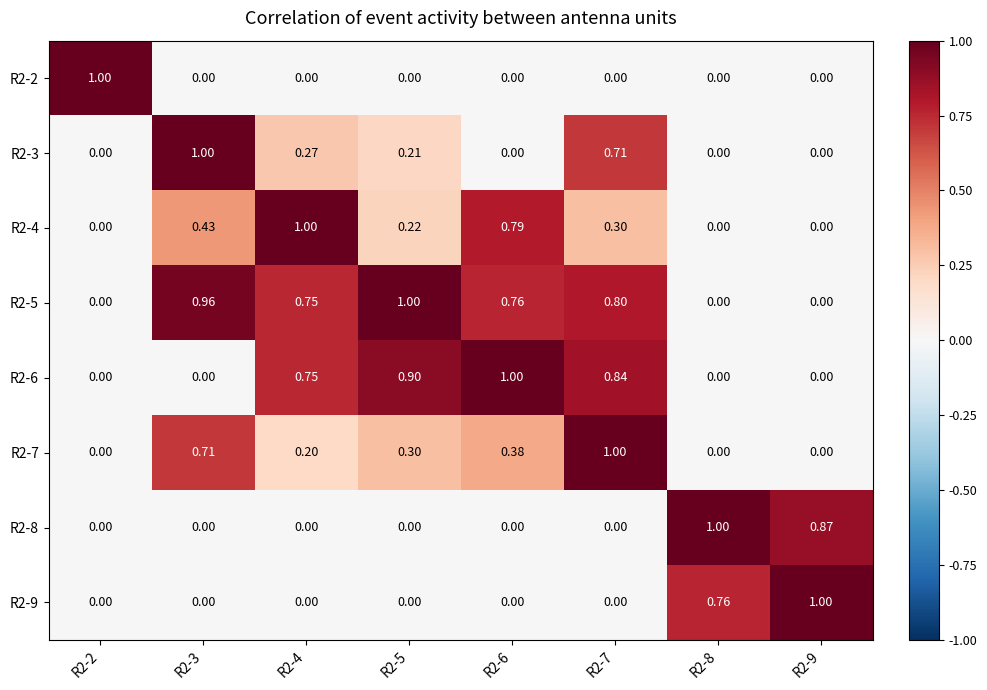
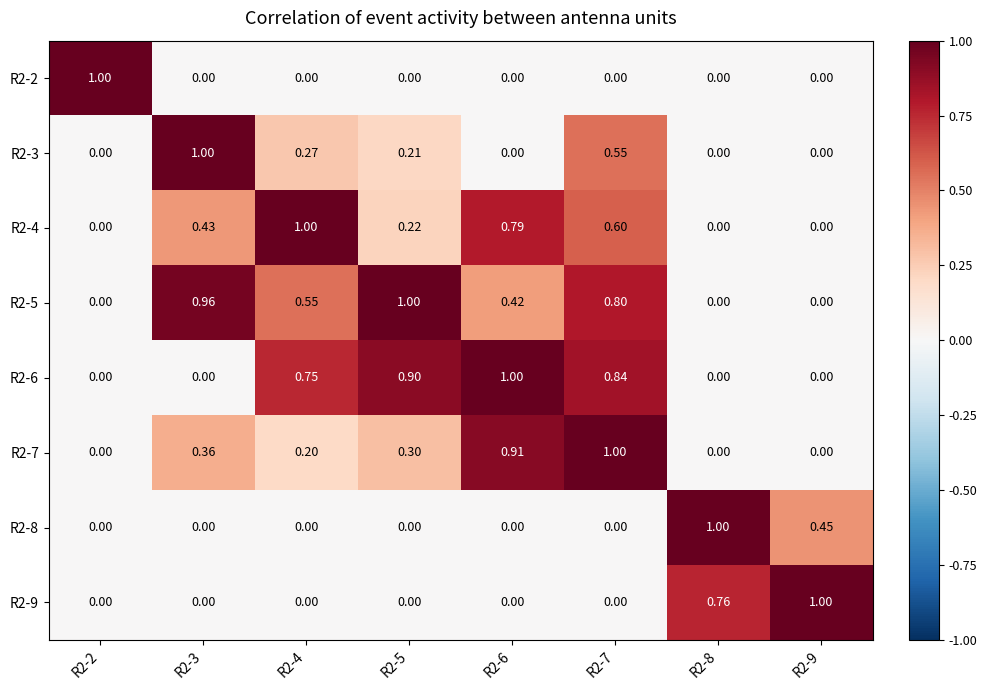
  {
    "R2-2": {
      "R2-2": 1.00,
      "R2-3": 0.00,
      "R2-4": 0.00,
      "R2-5": 0.00,
      "R2-6": 0.00,
      "R2-7": 0.00,
      "R2-8": 0.00,
      "R2-9": 0.00
    },
    "R2-3": {
      "R2-2": 0.00,
      "R2-3": 1.00,
      "R2-4": 0.27,
      "R2-5": 0.21,
      "R2-6": 0.00,
-     "R2-7": 0.71,
+     "R2-7": 0.55,
      "R2-8": 0.00,
      "R2-9": 0.00
    },
    "R2-4": {
      "R2-2": 0.00,
      "R2-3": 0.43,
      "R2-4": 1.00,
      "R2-5": 0.22,
      "R2-6": 0.79,
-     "R2-7": 0.30,
+     "R2-7": 0.60,
      "R2-8": 0.00,
      "R2-9": 0.00
    },
    "R2-5": {
      "R2-2": 0.00,
      "R2-3": 0.96,
-     "R2-4": 0.75,
+     "R2-4": 0.55,
      "R2-5": 1.00,
-     "R2-6": 0.76,
+     "R2-6": 0.42,
      "R2-7": 0.80,
      "R2-8": 0.00,
      "R2-9": 0.00
    },
    "R2-6": {
      "R2-2": 0.00,
      "R2-3": 0.00,
      "R2-4": 0.75,
      "R2-5": 0.90,
      "R2-6": 1.00,
      "R2-7": 0.84,
      "R2-8": 0.00,
      "R2-9": 0.00
    },
    "R2-7": {
      "R2-2": 0.00,
-     "R2-3": 0.71,
+     "R2-3": 0.36,
      "R2-4": 0.20,
      "R2-5": 0.30,
-     "R2-6": 0.38,
+     "R2-6": 0.91,
      "R2-7": 1.00,
      "R2-8": 0.00,
      "R2-9": 0.00
    },
    "R2-8": {
      "R2-2": 0.00,
      "R2-3": 0.00,
      "R2-4": 0.00,
      "R2-5": 0.00,
      "R2-6": 0.00,
      "R2-7": 0.00,
      "R2-8": 1.00,
-     "R2-9": 0.87
+     "R2-9": 0.45
    },
    "R2-9": {
      "R2-2": 0.00,
      "R2-3": 0.00,
      "R2-4": 0.00,
      "R2-5": 0.00,
      "R2-6": 0.00,
      "R2-7": 0.00,
      "R2-8": 0.76,
      "R2-9": 1.00
    }
  }
